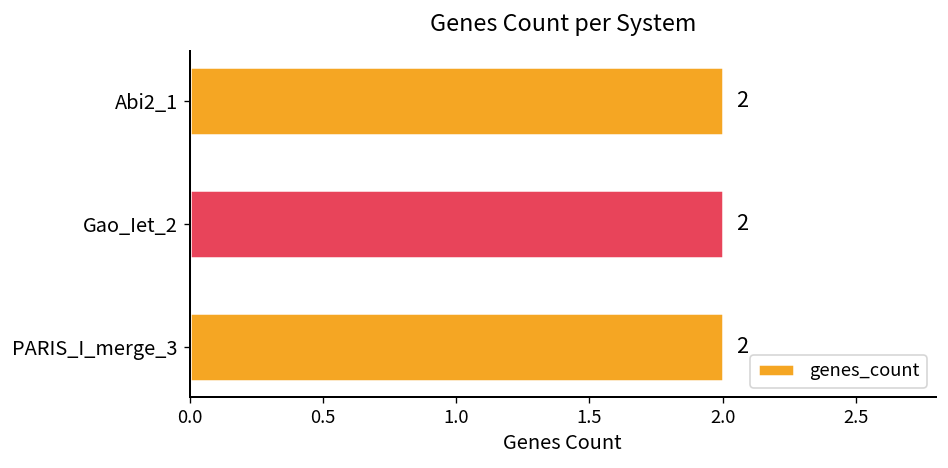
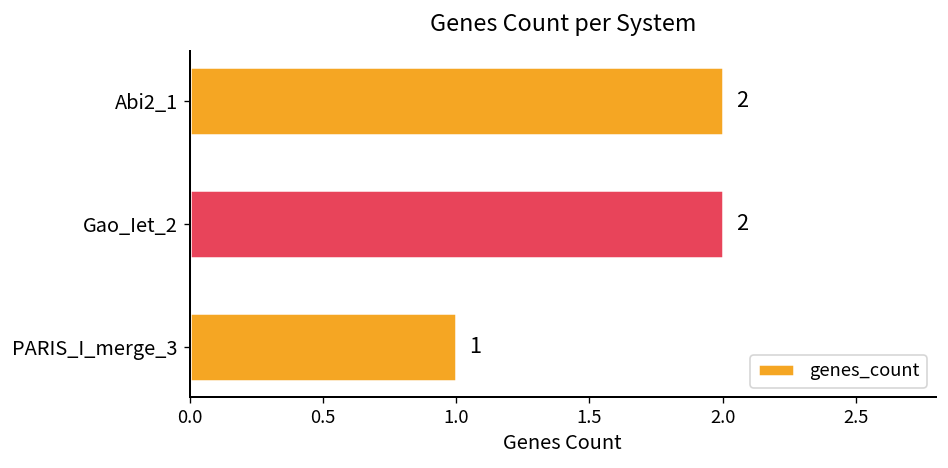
  {
    "Abi2_1": 2,
    "Gao_Iet_2": 2,
-   "PARIS_I_merge_3": 2
+   "PARIS_I_merge_3": 1
  }
